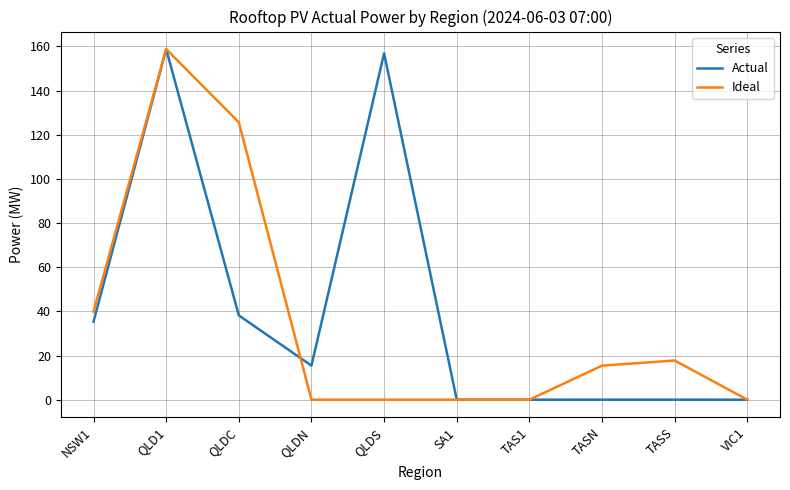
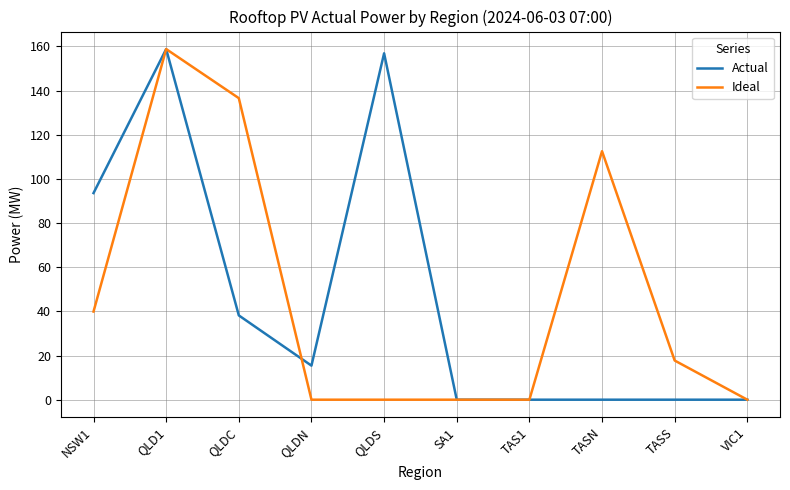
  {
    "Actual": {
-     "NSW1": 35,
+     "NSW1": 94,
      "QLDC": 38,
      "QLDN": 15,
      "QLDS": 157,
      "TASN": 0,
      "TASS": 0
    },
    "Ideal": {
      "NSW1": 40,
-     "QLDC": 126,
+     "QLDC": 137,
      "QLDN": 0,
      "QLDS": 0,
-     "TASN": 15,
+     "TASN": 113,
      "TASS": 18
    }
  }
